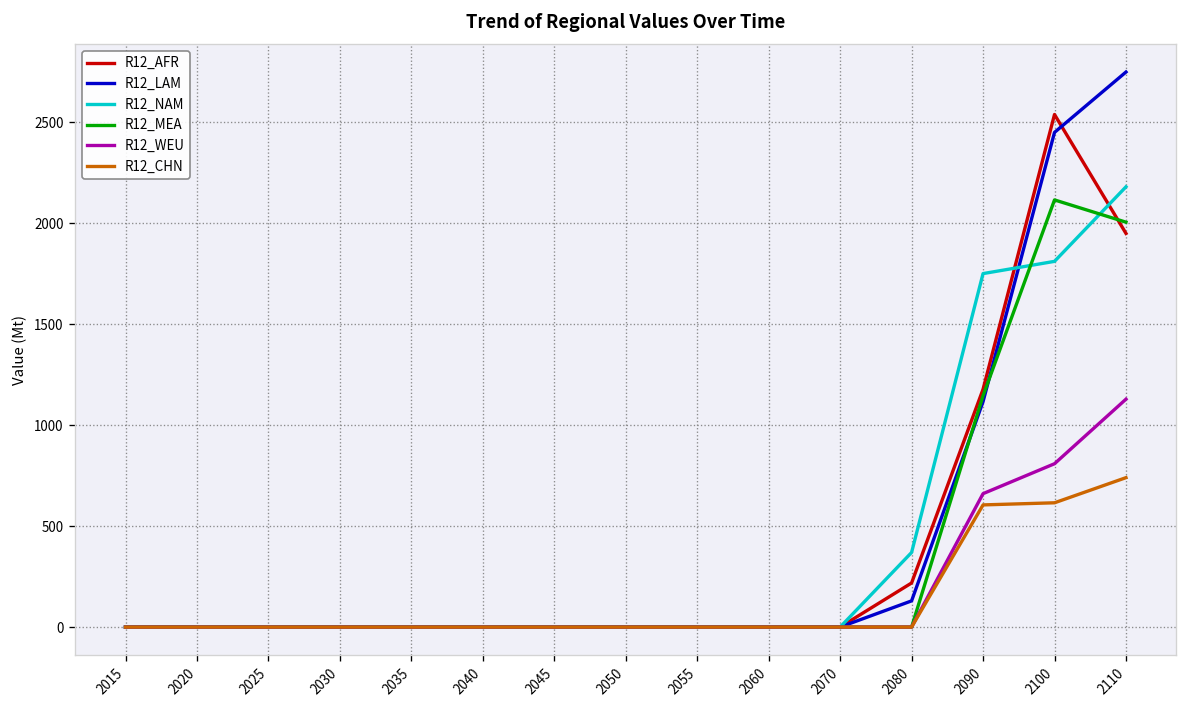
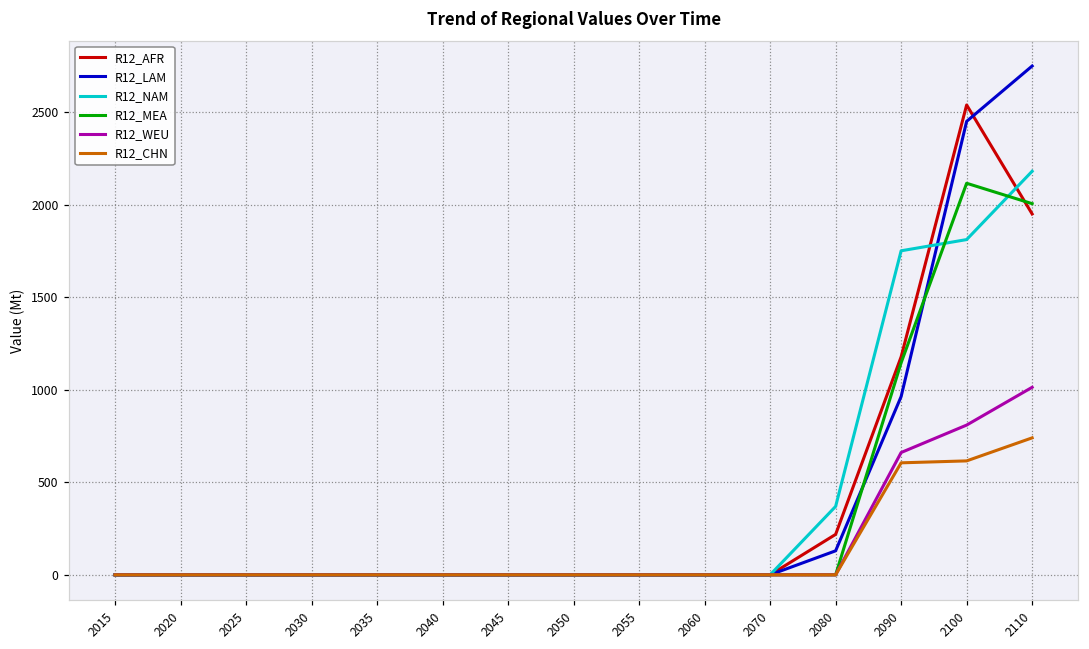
  {
    "R12_AFR": {
      "2080": 220,
      "2090": 1180,
      "2100": 2540,
      "2110": 1950
    },
    "R12_LAM": {
      "2080": 130,
-     "2090": 1120,
+     "2090": 960,
      "2100": 2450,
      "2110": 2750
    },
    "R12_NAM": {
      "2080": 370,
      "2090": 1750,
      "2100": 1810,
      "2110": 2180
    },
    "R12_MEA": {
      "2090": 1150,
      "2100": 2110,
      "2110": 2000
    },
    "R12_WEU": {
      "2090": 660,
      "2100": 810,
-     "2110": 1130
+     "2110": 1010
    },
    "R12_CHN": {
      "2090": 600,
      "2100": 620,
      "2110": 740
    }
  }
